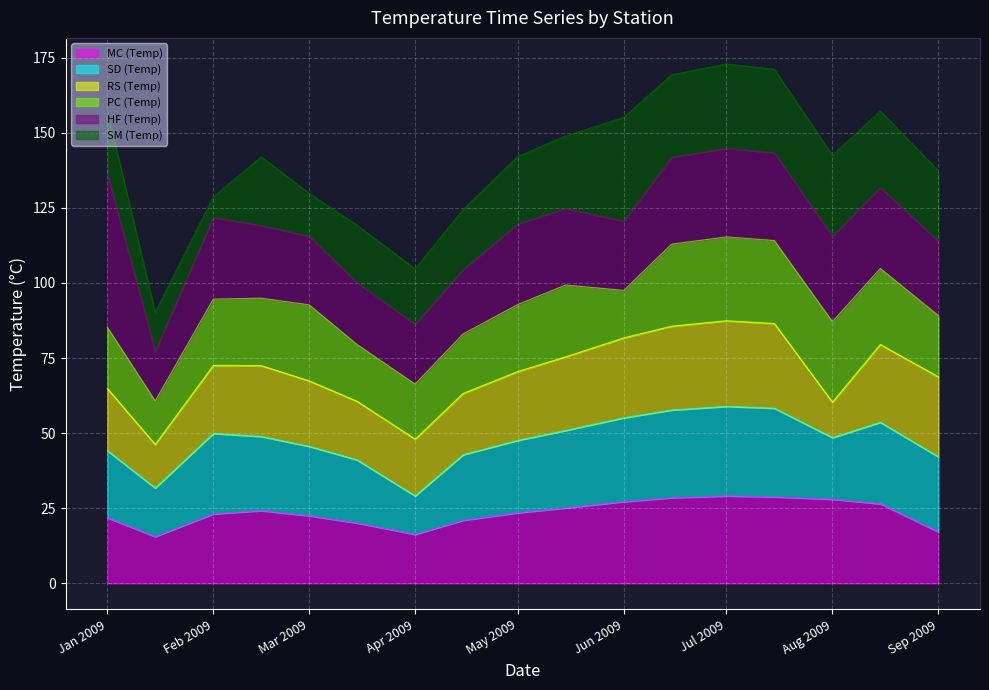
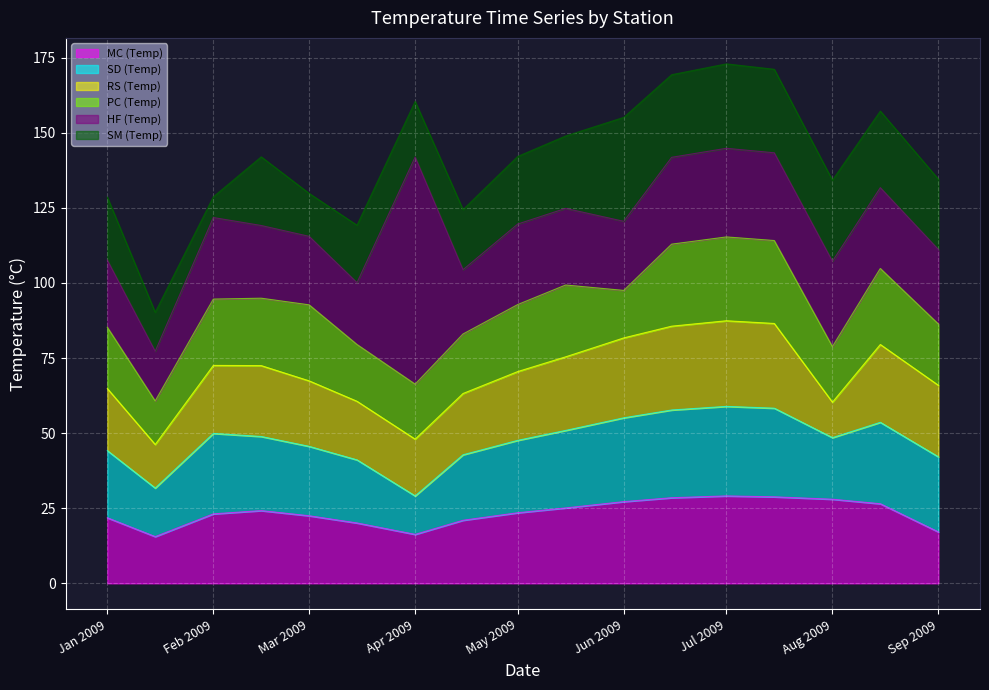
  {
    "MC (Temp)": {
      "Jan 2009": 22,
      "Feb 2009": 23,
      "Mar 2009": 23,
      "Apr 2009": 16,
      "May 2009": 24,
      "Jun 2009": 27,
      "Jul 2009": 29,
      "Aug 2009": 28,
      "Sep 2009": 17
    },
    "SD (Temp)": {
      "Jan 2009": 22,
      "Feb 2009": 27,
      "Mar 2009": 23,
      "Apr 2009": 13,
      "May 2009": 24,
      "Jun 2009": 28,
      "Jul 2009": 30,
      "Aug 2009": 21,
      "Sep 2009": 25
    },
    "RS (Temp)": {
      "Jan 2009": 21,
      "Feb 2009": 23,
      "Mar 2009": 22,
      "Apr 2009": 19,
      "May 2009": 23,
      "Jun 2009": 27,
      "Jul 2009": 29,
      "Aug 2009": 12,
-     "Sep 2009": 27
+     "Sep 2009": 24
    },
    "PC (Temp)": {
      "Jan 2009": 20,
      "Feb 2009": 22,
      "Mar 2009": 25,
      "Apr 2009": 18,
      "May 2009": 22,
      "Jun 2009": 16,
      "Jul 2009": 28,
-     "Aug 2009": 27,
+     "Aug 2009": 19,
      "Sep 2009": 20
    },
    "HF (Temp)": {
-     "Jan 2009": 51,
+     "Jan 2009": 22,
      "Feb 2009": 27,
      "Mar 2009": 23,
-     "Apr 2009": 20,
+     "Apr 2009": 76,
      "May 2009": 27,
      "Jun 2009": 23,
      "Jul 2009": 30,
      "Aug 2009": 28,
      "Sep 2009": 25
    },
    "SM (Temp)": {
      "Feb 2009": 7,
      "Mar 2009": 14,
      "Apr 2009": 19,
      "May 2009": 23,
      "Jun 2009": 35,
      "Jul 2009": 28,
      "Aug 2009": 27,
      "Sep 2009": 23
    }
  }
